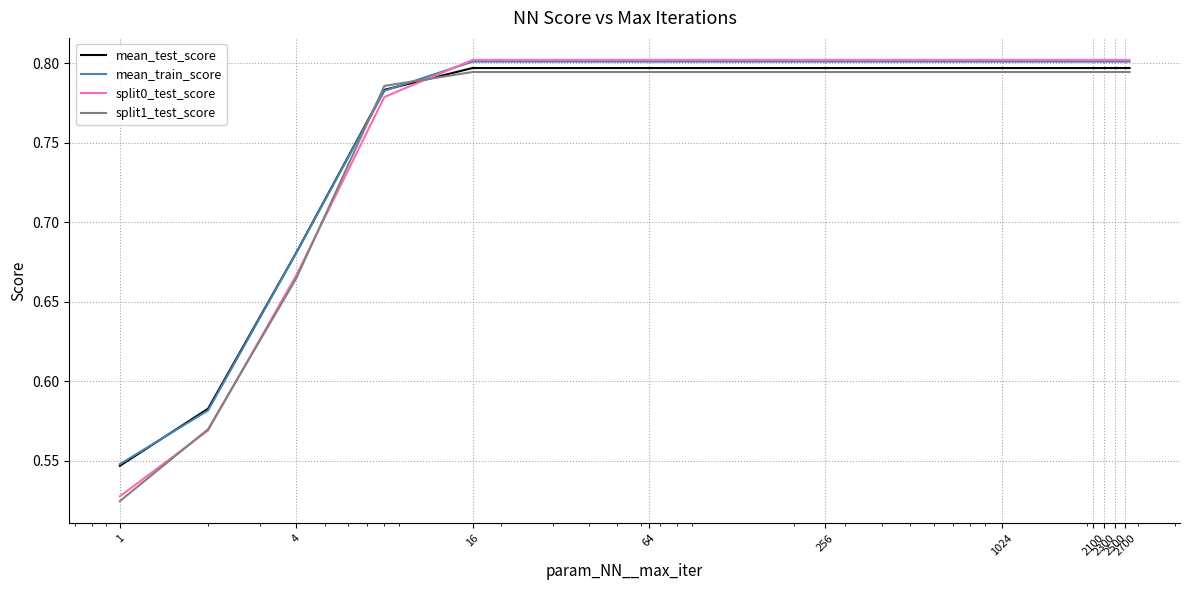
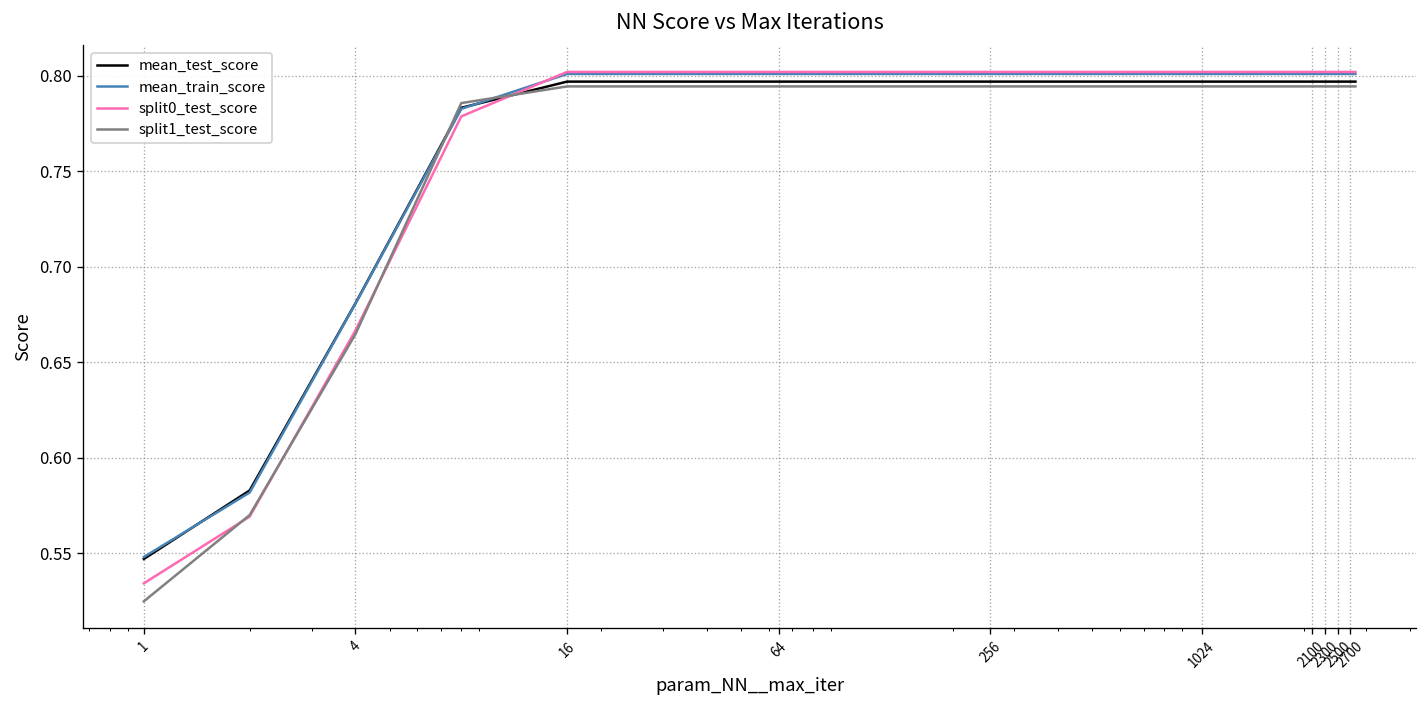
  {
    "mean_test_score": {
      "16": 0.797,
      "64": 0.797,
      "256": 0.797,
      "1024": 0.797,
      "2100": 0.797,
      "2300": 0.797,
      "2500": 0.797,
      "2700": 0.797
    },
    "split0_test_score": {
-     "1": 0.528,
+     "1": 0.534,
      "4": 0.667
    },
    "split1_test_score": {
      "1": 0.525,
      "4": 0.665,
      "16": 0.794,
      "64": 0.794,
      "256": 0.794,
      "1024": 0.794,
      "2100": 0.794,
      "2300": 0.794,
      "2500": 0.794,
      "2700": 0.794
    }
  }
